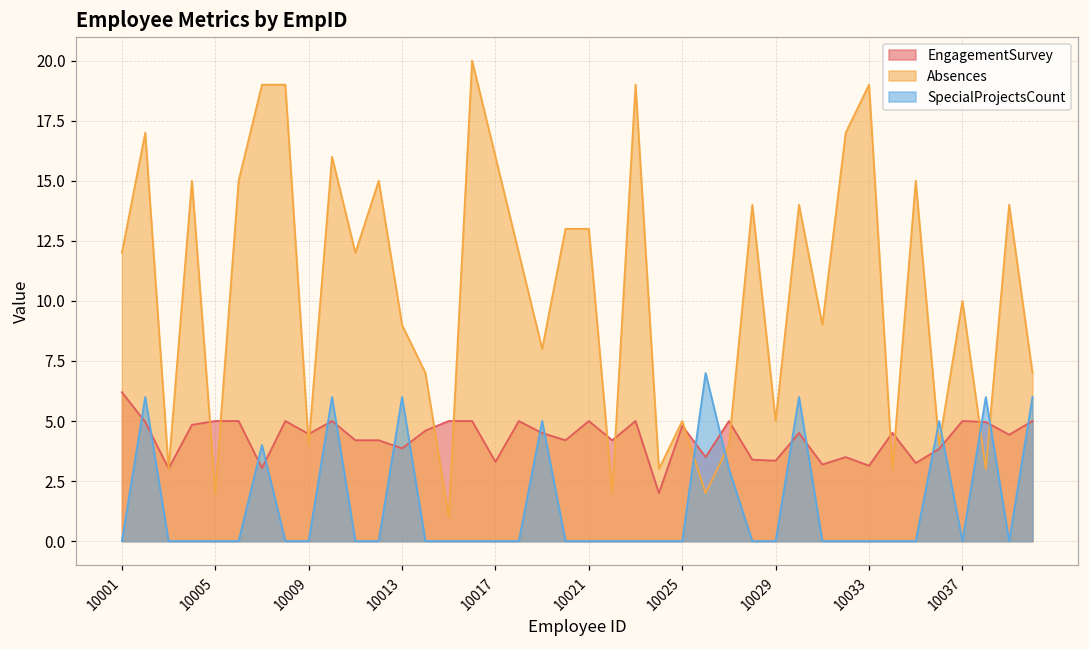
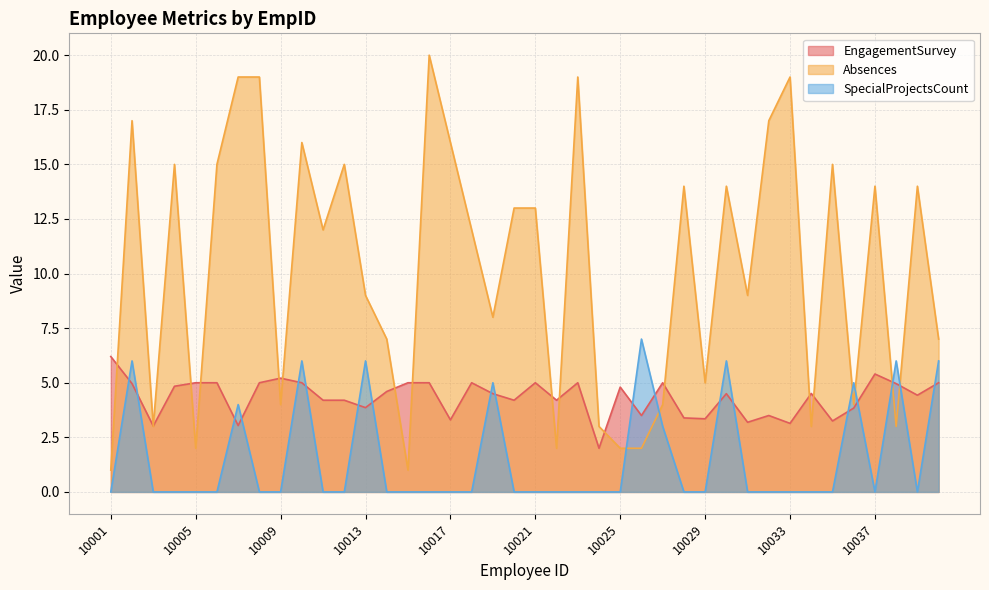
  {
    "EngagementSurvey": {
      "10001": 6.2,
      "10005": 5.0,
-     "10009": 4.5,
+     "10009": 5.2,
      "10013": 3.9,
      "10017": 3.3,
      "10021": 5.0,
      "10025": 4.8,
      "10029": 3.4,
      "10033": 3.1,
-     "10037": 5.0
+     "10037": 5.4
    },
    "Absences": {
-     "10001": 12,
+     "10001": 1,
      "10005": 2,
      "10009": 4,
      "10013": 9,
      "10017": 16,
      "10021": 13,
-     "10025": 5,
+     "10025": 2,
      "10029": 5,
      "10033": 19,
-     "10037": 10
+     "10037": 14
    },
    "SpecialProjectsCount": {
      "10001": 0.0,
      "10005": 0.0,
      "10009": 0.0,
      "10013": 6.0,
      "10017": 0.0,
      "10021": 0.0,
      "10025": 0.0,
      "10029": 0.0,
      "10033": 0.0,
      "10037": 0.0
    }
  }
